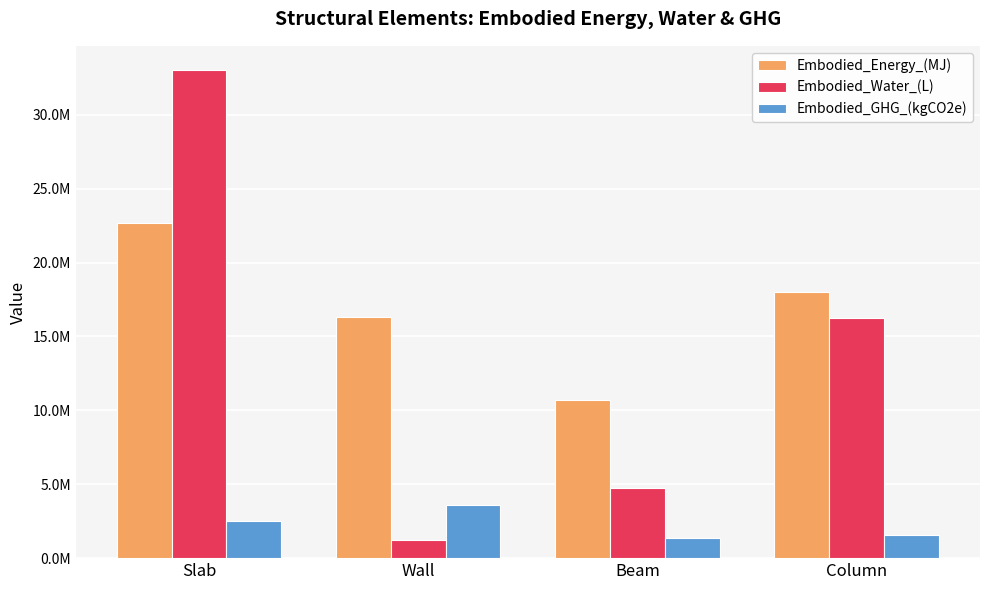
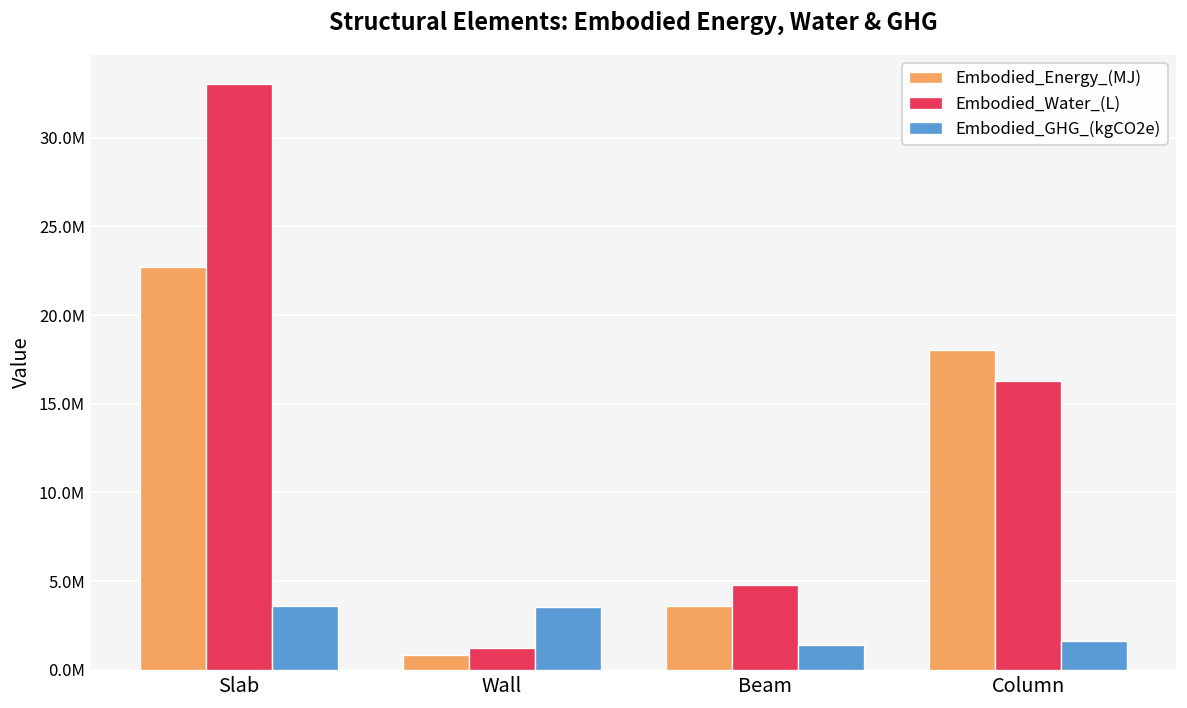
  {
    "Embodied_Energy_(MJ)": {
      "Slab": 22700000,
-     "Wall": 16300000,
-     "Beam": 10700000,
+     "Wall": 800000,
+     "Beam": 3600000,
      "Column": 18000000
    },
    "Embodied_Water_(L)": {
      "Slab": 33000000,
      "Wall": 1200000,
      "Beam": 4800000,
      "Column": 16300000
    },
    "Embodied_GHG_(kgCO2e)": {
-     "Slab": 2500000,
+     "Slab": 3600000,
      "Wall": 3600000,
      "Beam": 1400000,
      "Column": 1600000
    }
  }
